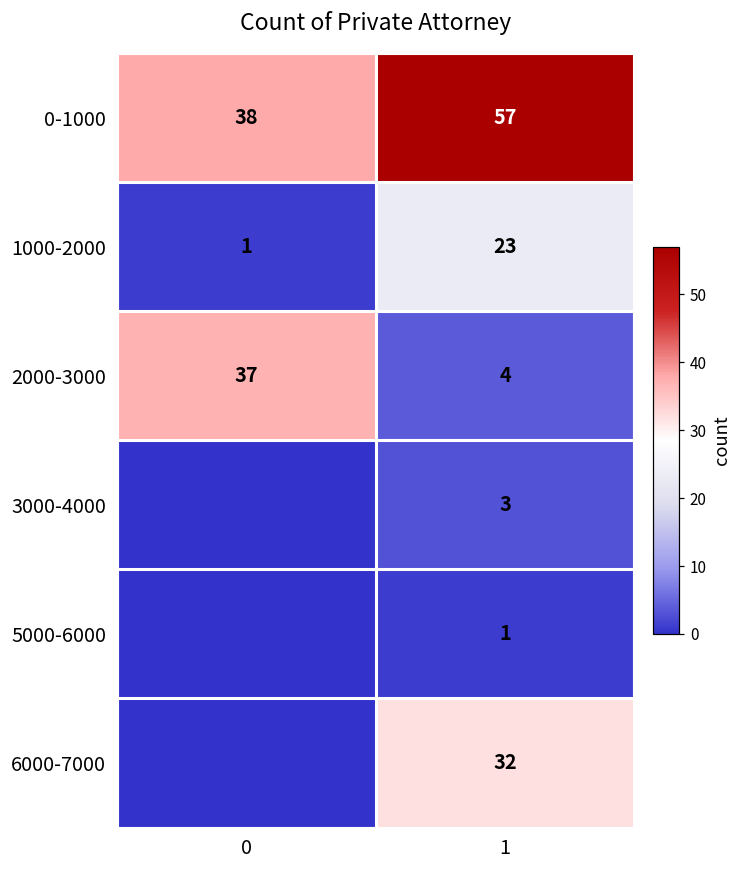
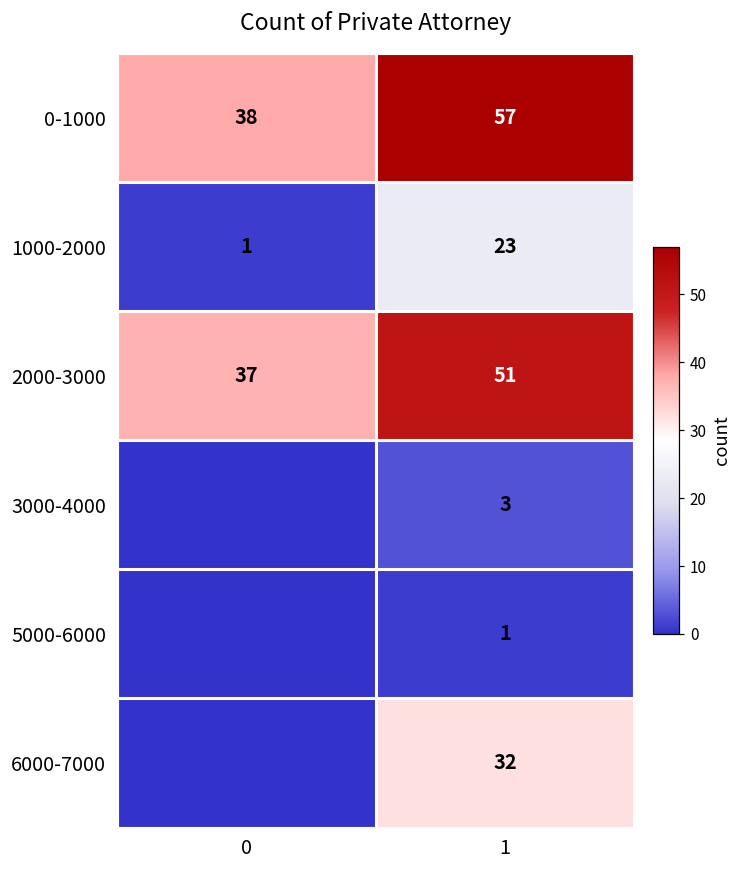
  {
    "0-1000": {
      "0": 38,
      "1": 57
    },
    "1000-2000": {
      "0": 1,
      "1": 23
    },
    "2000-3000": {
      "0": 37,
-     "1": 4
+     "1": 51
    },
    "3000-4000": {
      "1": 3
    },
    "5000-6000": {
      "1": 1
    },
    "6000-7000": {
      "1": 32
    }
  }
